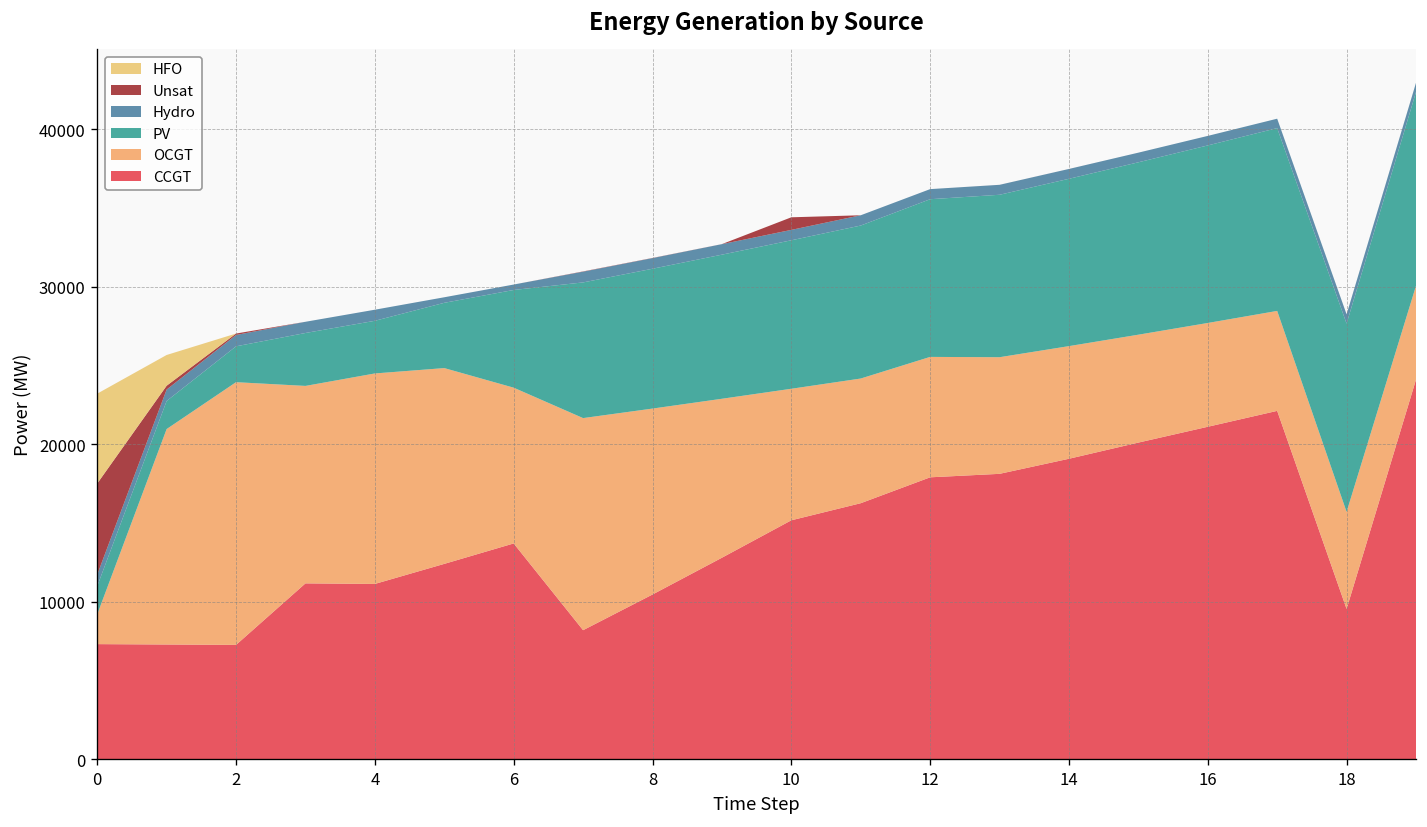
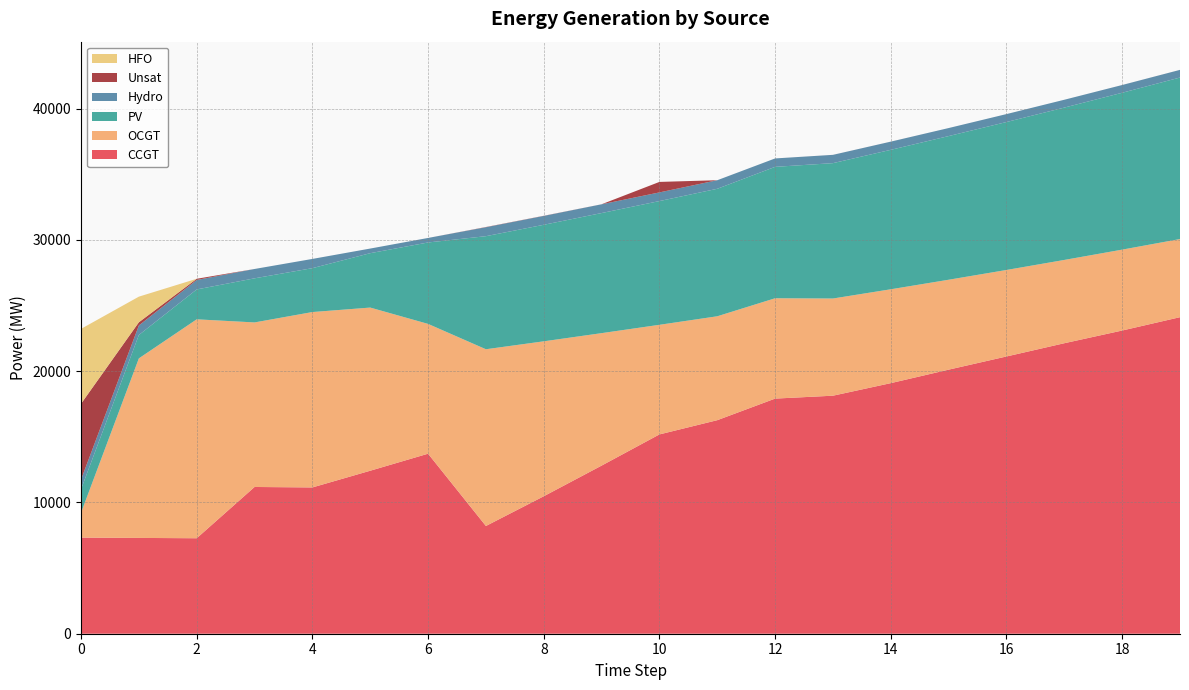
  {
    "CCGT": {
      "0": 7300,
      "2": 7300,
      "4": 11100,
      "6": 13700,
      "8": 10500,
      "10": 15200,
      "12": 17900,
      "14": 19100,
      "16": 21100,
-     "18": 9600
+     "18": 23100
    },
    "Unsat": {
      "0": 5800
    }
  }
